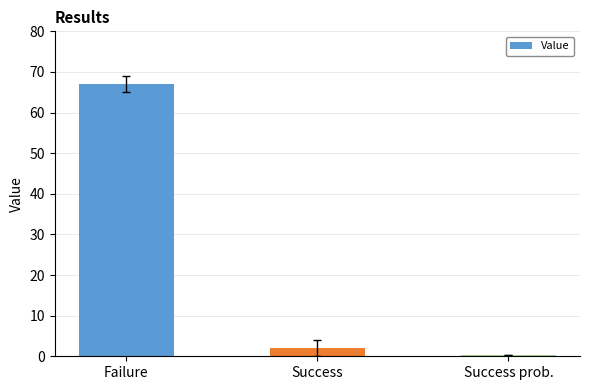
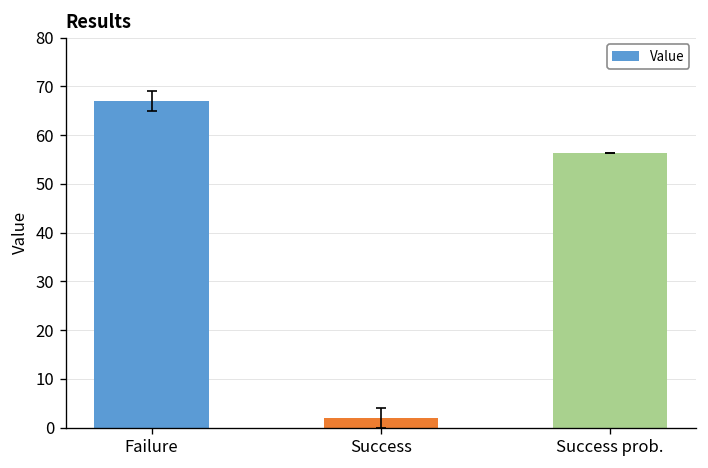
  {
    "Value": {
      "Failure": 67,
      "Success": 2,
-     "Success prob.": 0
+     "Success prob.": 56
    }
  }
